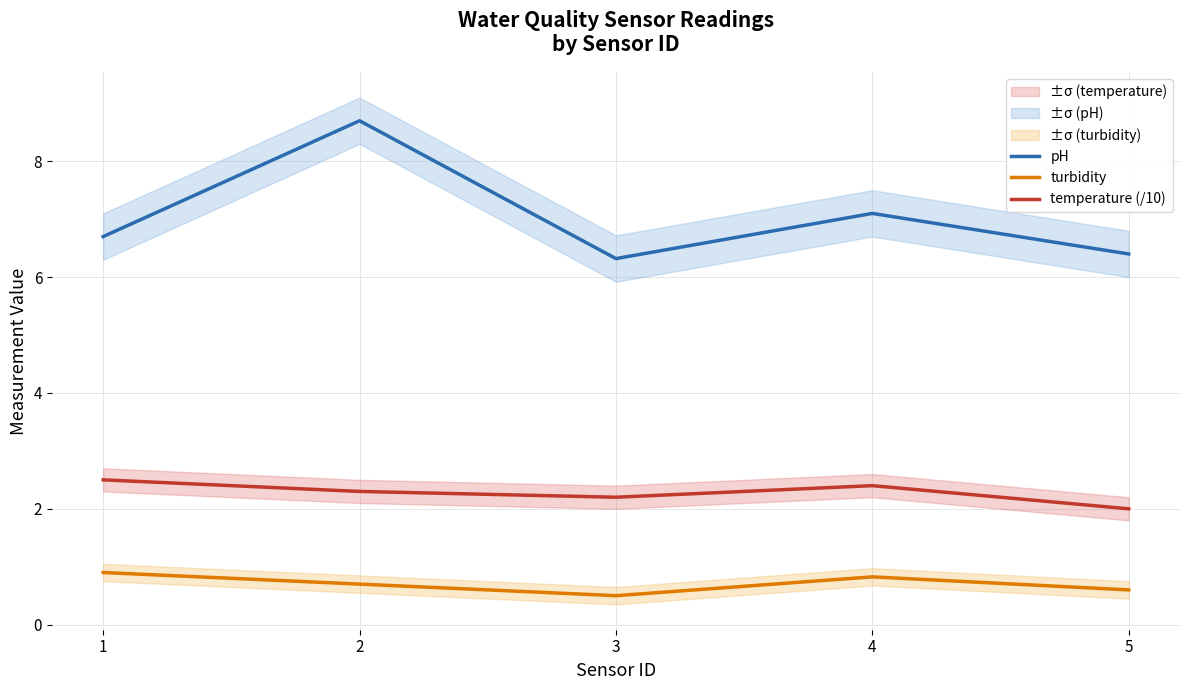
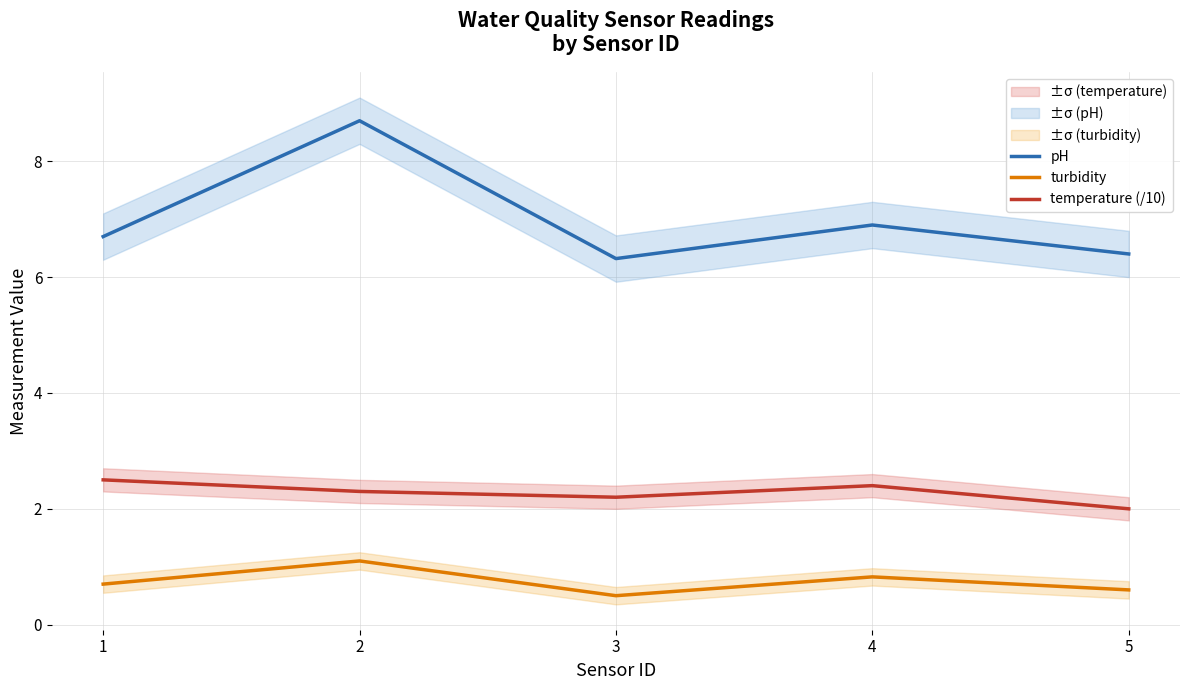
  {
    "pH": {
      "1": 6.7,
      "2": 8.7,
      "3": 6.3,
-     "4": 7.1,
+     "4": 6.9,
      "5": 6.4
    },
    "turbidity": {
-     "1": 0.9,
-     "2": 0.7,
+     "1": 0.7,
+     "2": 1.1,
      "3": 0.5,
      "4": 0.8,
      "5": 0.6
    }
  }
